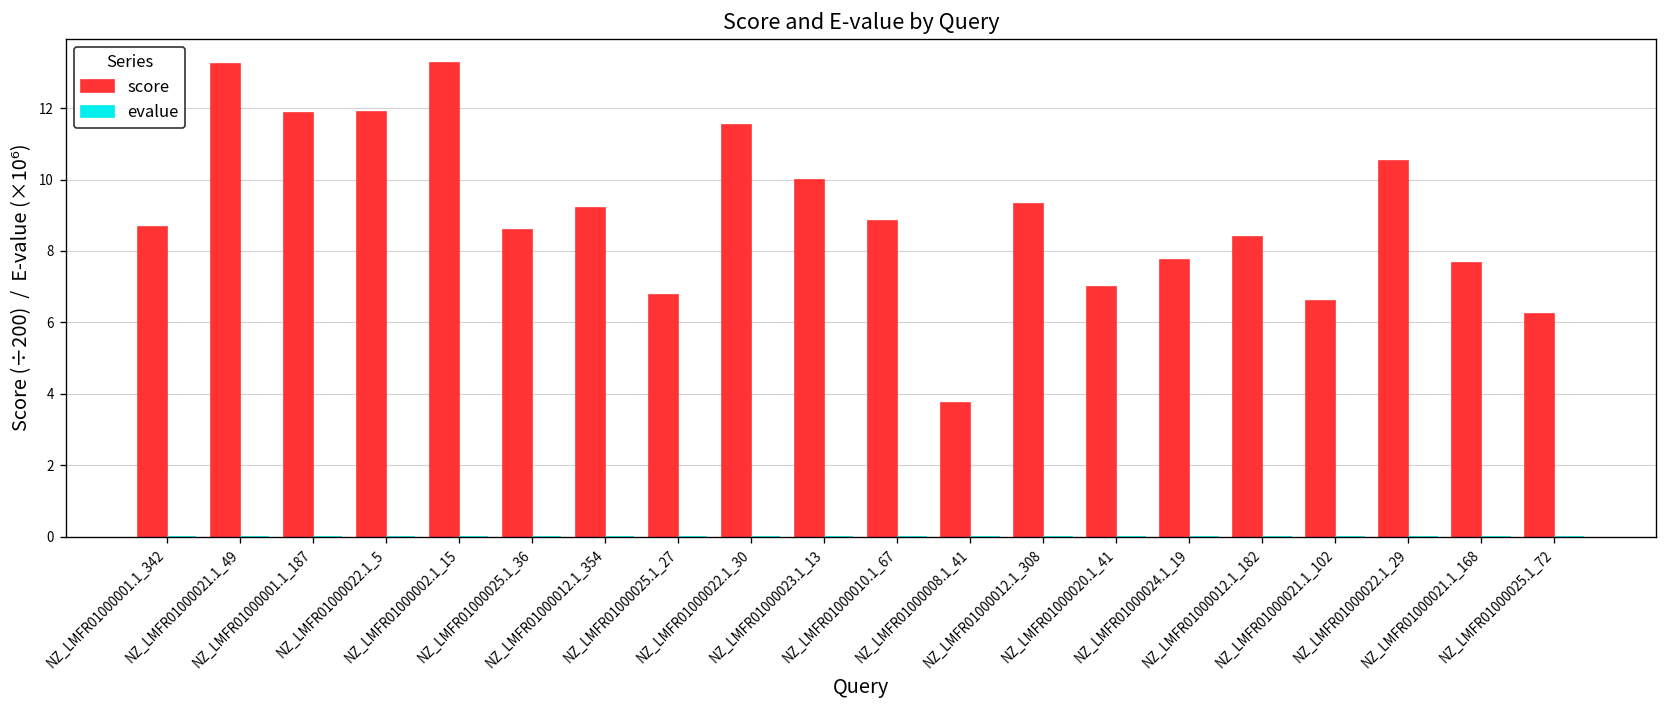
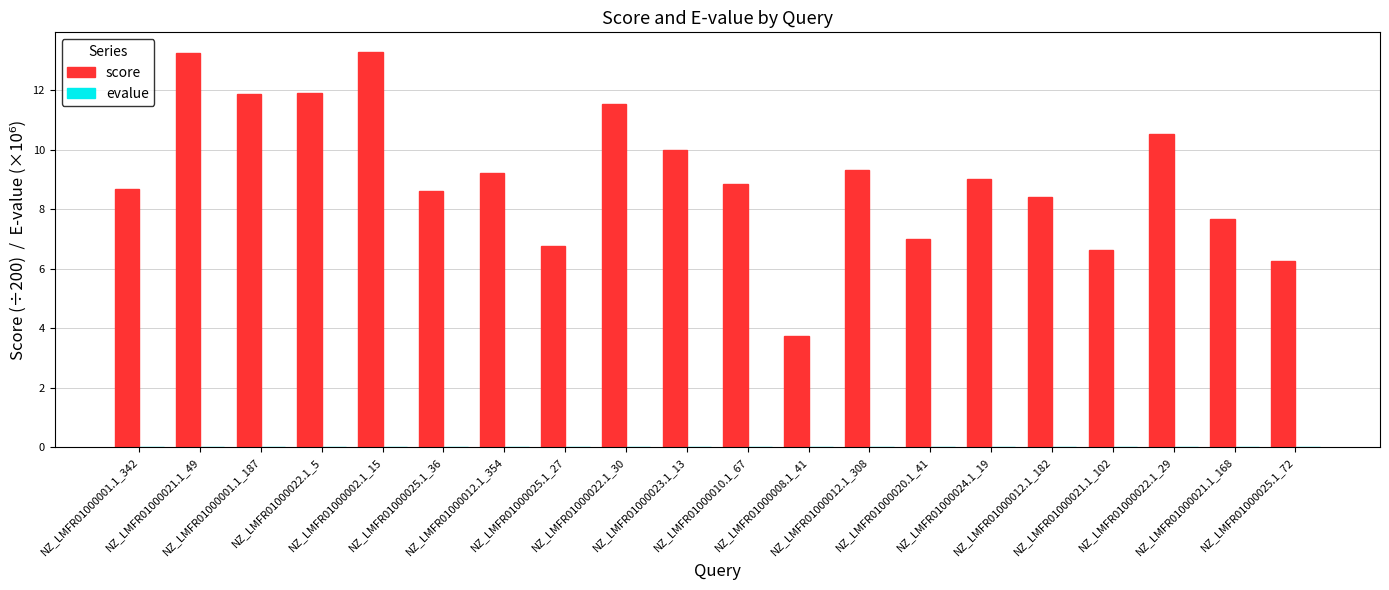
  {
    "score": {
      "NZ_LMFR01000001.1_342": 8.7,
      "NZ_LMFR01000021.1_49": 13.2,
      "NZ_LMFR01000001.1_187": 11.9,
      "NZ_LMFR01000022.1_5": 11.9,
      "NZ_LMFR01000002.1_15": 13.3,
      "NZ_LMFR01000025.1_36": 8.6,
      "NZ_LMFR01000012.1_354": 9.2,
      "NZ_LMFR01000025.1_27": 6.8,
      "NZ_LMFR01000022.1_30": 11.5,
      "NZ_LMFR01000023.1_13": 10.0,
      "NZ_LMFR01000010.1_67": 8.8,
      "NZ_LMFR01000008.1_41": 3.8,
      "NZ_LMFR01000012.1_308": 9.3,
      "NZ_LMFR01000020.1_41": 7.0,
-     "NZ_LMFR01000024.1_19": 7.8,
+     "NZ_LMFR01000024.1_19": 9.0,
      "NZ_LMFR01000012.1_182": 8.4,
      "NZ_LMFR01000021.1_102": 6.6,
      "NZ_LMFR01000022.1_29": 10.5,
      "NZ_LMFR01000021.1_168": 7.7,
      "NZ_LMFR01000025.1_72": 6.2
    },
    "evalue": {
      "NZ_LMFR01000001.1_342": 0.0,
      "NZ_LMFR01000021.1_49": 0.0,
      "NZ_LMFR01000001.1_187": 0.0,
      "NZ_LMFR01000022.1_5": 0.0,
      "NZ_LMFR01000002.1_15": 0.0,
      "NZ_LMFR01000025.1_36": 0.0,
      "NZ_LMFR01000012.1_354": 0.0,
      "NZ_LMFR01000025.1_27": 0.0,
      "NZ_LMFR01000022.1_30": 0.0,
      "NZ_LMFR01000023.1_13": 0.0,
      "NZ_LMFR01000010.1_67": 0.0,
      "NZ_LMFR01000012.1_308": 0.0,
      "NZ_LMFR01000020.1_41": 0.0,
      "NZ_LMFR01000024.1_19": 0.0,
      "NZ_LMFR01000012.1_182": 0.0,
      "NZ_LMFR01000021.1_102": 0.0,
      "NZ_LMFR01000022.1_29": 0.0,
      "NZ_LMFR01000021.1_168": 0.0,
      "NZ_LMFR01000025.1_72": 0.0
    }
  }
